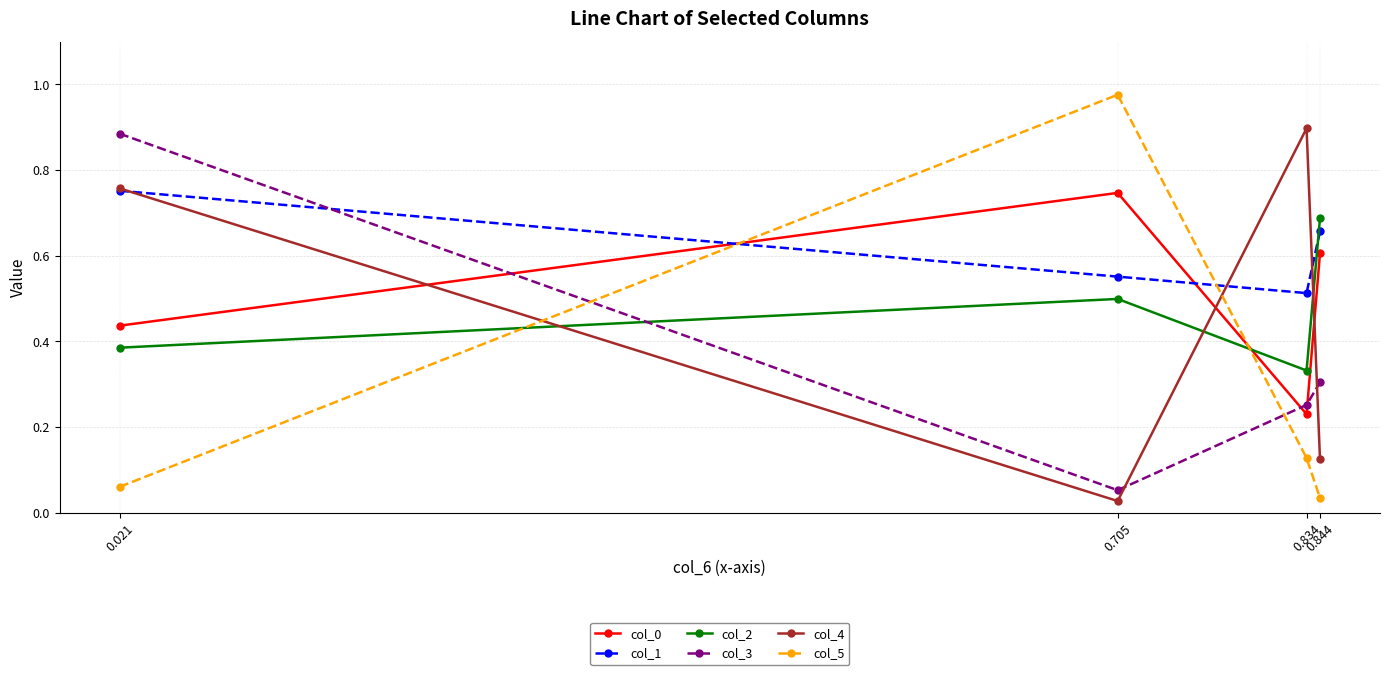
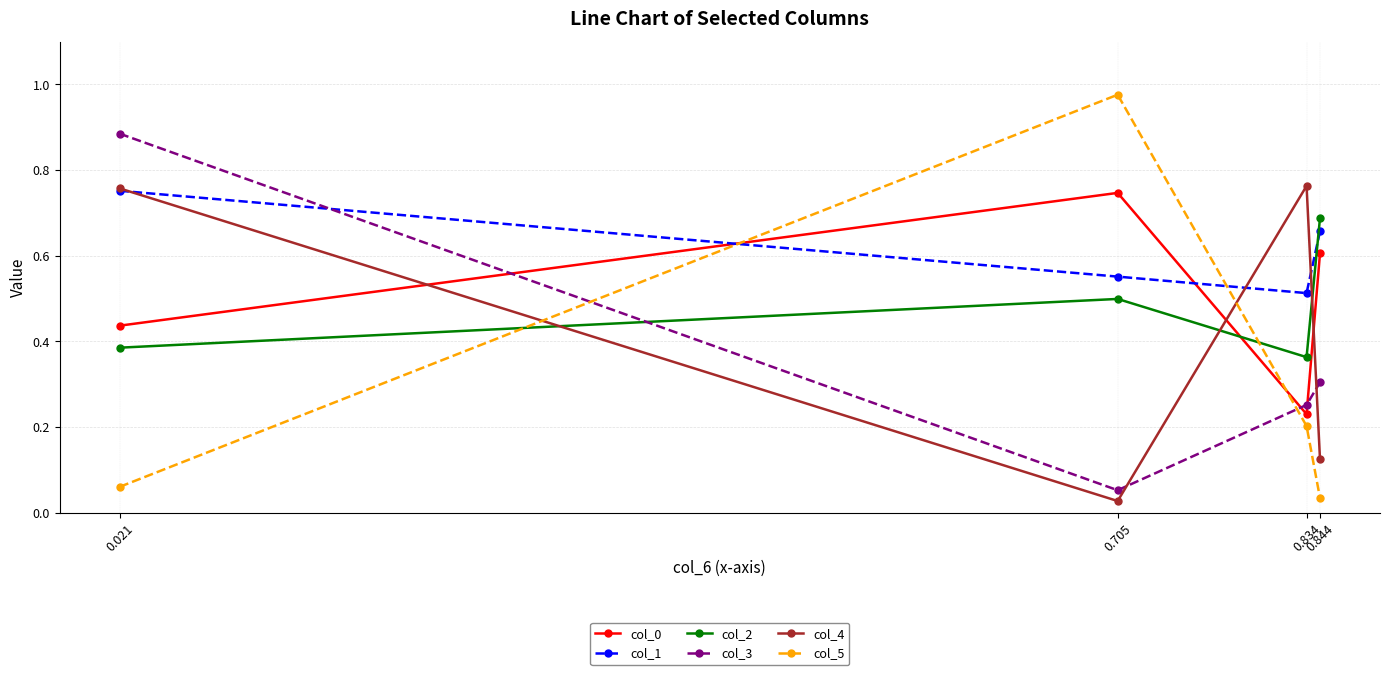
  {
    "col_0": {
      "0.021": 0.44,
      "0.705": 0.75,
      "0.834": 0.23,
      "0.844": 0.61
    },
    "col_1": {
      "0.705": 0.55,
      "0.834": 0.51,
      "0.844": 0.66
    },
    "col_2": {
      "0.021": 0.39,
      "0.705": 0.50,
-     "0.834": 0.33,
+     "0.834": 0.36,
      "0.844": 0.69
    },
    "col_3": {
      "0.021": 0.88,
      "0.705": 0.05,
      "0.834": 0.25,
      "0.844": 0.30
    },
    "col_4": {
      "0.705": 0.03,
-     "0.834": 0.90,
+     "0.834": 0.76,
      "0.844": 0.13
    },
    "col_5": {
      "0.021": 0.06,
      "0.705": 0.98,
-     "0.834": 0.13,
+     "0.834": 0.20,
      "0.844": 0.03
    }
  }
